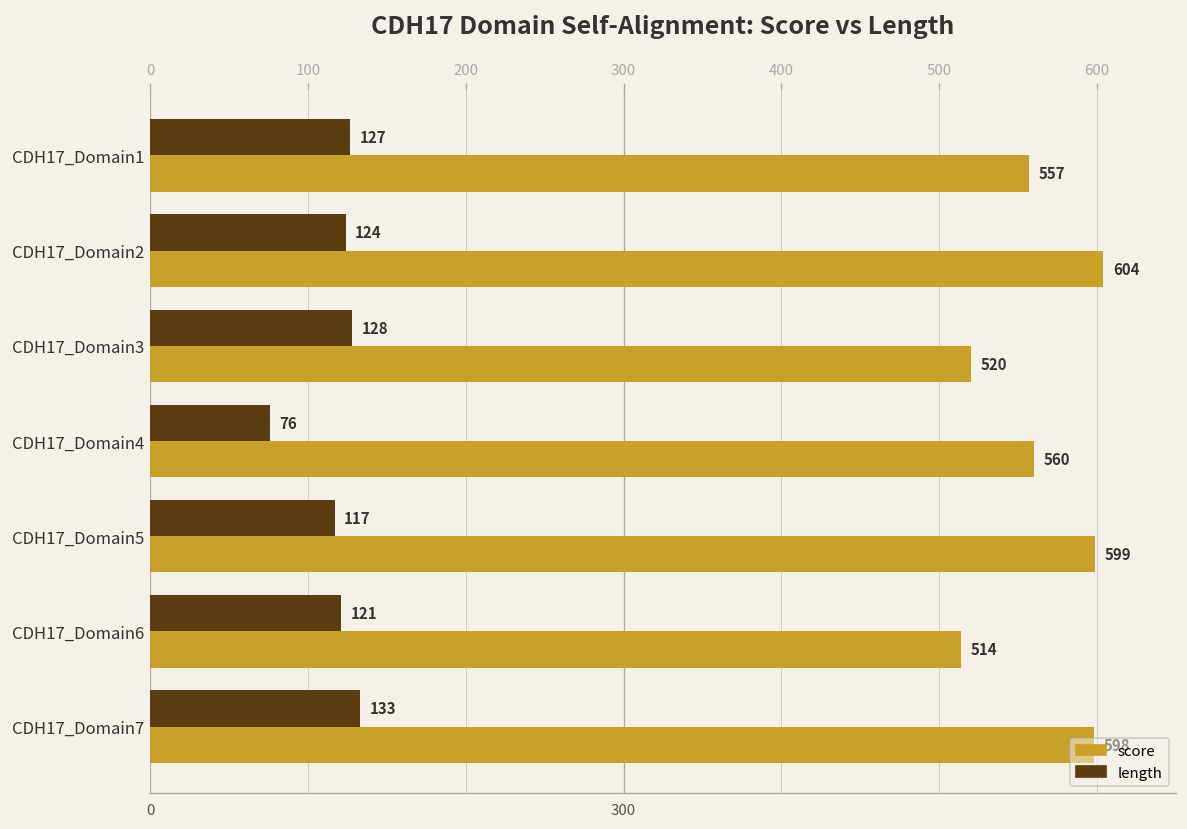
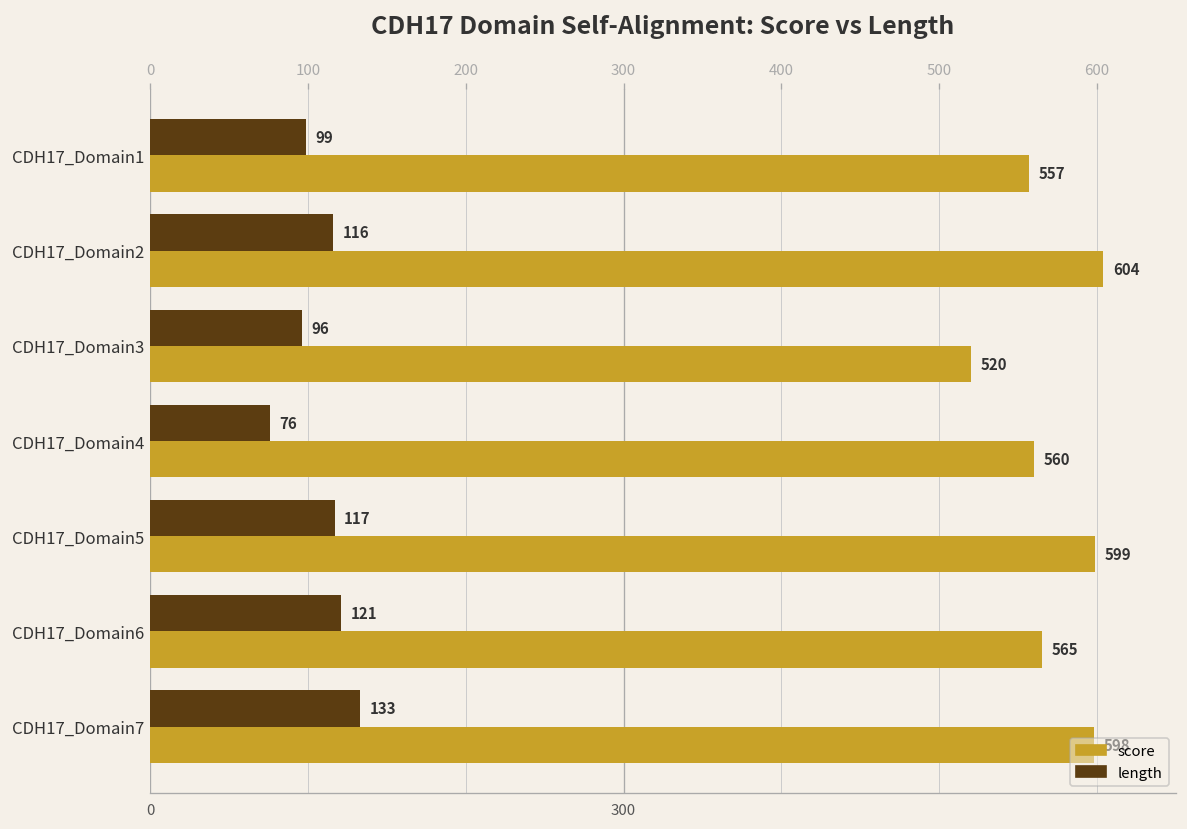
  {
    "score": {
      "CDH17_Domain1": 557,
      "CDH17_Domain2": 604,
      "CDH17_Domain3": 520,
      "CDH17_Domain4": 560,
      "CDH17_Domain5": 599,
-     "CDH17_Domain6": 514
+     "CDH17_Domain6": 565
    },
    "length": {
-     "CDH17_Domain1": 127,
-     "CDH17_Domain2": 124,
-     "CDH17_Domain3": 128,
+     "CDH17_Domain1": 99,
+     "CDH17_Domain2": 116,
+     "CDH17_Domain3": 96,
      "CDH17_Domain4": 76,
      "CDH17_Domain5": 117,
      "CDH17_Domain6": 121,
      "CDH17_Domain7": 133
    }
  }
